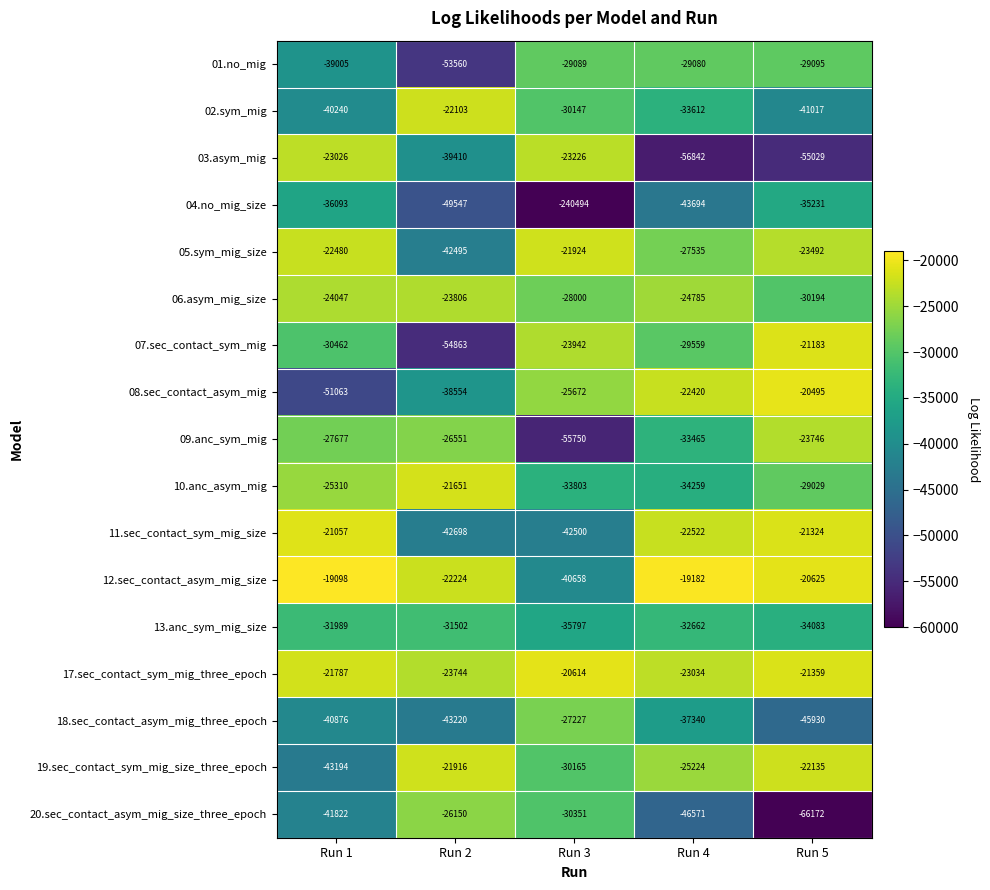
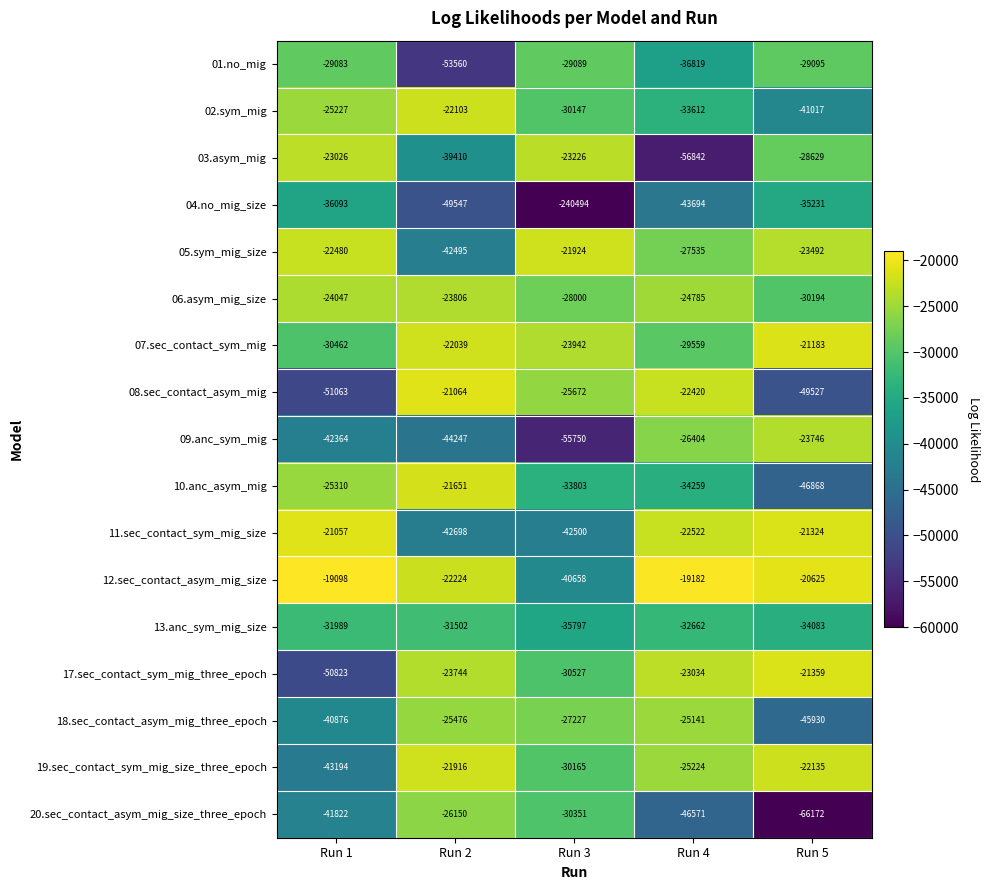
  {
    "01.no_mig": {
-     "Run 1": -39005,
+     "Run 1": -29083,
      "Run 2": -53560,
      "Run 3": -29089,
-     "Run 4": -29080,
+     "Run 4": -36819,
      "Run 5": -29095
    },
    "02.sym_mig": {
-     "Run 1": -40240,
+     "Run 1": -25227,
      "Run 2": -22103,
      "Run 3": -30147,
      "Run 4": -33612,
      "Run 5": -41017
    },
    "03.asym_mig": {
      "Run 1": -23026,
      "Run 2": -39410,
      "Run 3": -23226,
      "Run 4": -56842,
-     "Run 5": -55029
+     "Run 5": -28629
    },
    "04.no_mig_size": {
      "Run 1": -36093,
      "Run 2": -49547,
      "Run 3": -240494,
      "Run 4": -43694,
      "Run 5": -35231
    },
    "05.sym_mig_size": {
      "Run 1": -22480,
      "Run 2": -42495,
      "Run 3": -21924,
      "Run 4": -27535,
      "Run 5": -23492
    },
    "06.asym_mig_size": {
      "Run 1": -24047,
      "Run 2": -23806,
      "Run 3": -28000,
      "Run 4": -24785,
      "Run 5": -30194
    },
    "07.sec_contact_sym_mig": {
      "Run 1": -30462,
-     "Run 2": -54863,
+     "Run 2": -22039,
      "Run 3": -23942,
      "Run 4": -29559,
      "Run 5": -21183
    },
    "08.sec_contact_asym_mig": {
      "Run 1": -51063,
-     "Run 2": -38554,
+     "Run 2": -21064,
      "Run 3": -25672,
      "Run 4": -22420,
-     "Run 5": -20495
+     "Run 5": -49527
    },
    "09.anc_sym_mig": {
-     "Run 1": -27677,
-     "Run 2": -26551,
+     "Run 1": -42364,
+     "Run 2": -44247,
      "Run 3": -55750,
-     "Run 4": -33465,
+     "Run 4": -26404,
      "Run 5": -23746
    },
    "10.anc_asym_mig": {
      "Run 1": -25310,
      "Run 2": -21651,
      "Run 3": -33803,
      "Run 4": -34259,
-     "Run 5": -29029
+     "Run 5": -46868
    },
    "11.sec_contact_sym_mig_size": {
      "Run 1": -21057,
      "Run 2": -42698,
      "Run 3": -42500,
      "Run 4": -22522,
      "Run 5": -21324
    },
    "12.sec_contact_asym_mig_size": {
      "Run 1": -19098,
      "Run 2": -22224,
      "Run 3": -40658,
      "Run 4": -19182,
      "Run 5": -20625
    },
    "13.anc_sym_mig_size": {
      "Run 1": -31989,
      "Run 2": -31502,
      "Run 3": -35797,
      "Run 4": -32662,
      "Run 5": -34083
    },
    "17.sec_contact_sym_mig_three_epoch": {
-     "Run 1": -21787,
+     "Run 1": -50823,
      "Run 2": -23744,
-     "Run 3": -20614,
+     "Run 3": -30527,
      "Run 4": -23034,
      "Run 5": -21359
    },
    "18.sec_contact_asym_mig_three_epoch": {
      "Run 1": -40876,
-     "Run 2": -43220,
+     "Run 2": -25476,
      "Run 3": -27227,
-     "Run 4": -37340,
+     "Run 4": -25141,
      "Run 5": -45930
    },
    "19.sec_contact_sym_mig_size_three_epoch": {
      "Run 1": -43194,
      "Run 2": -21916,
      "Run 3": -30165,
      "Run 4": -25224,
      "Run 5": -22135
    },
    "20.sec_contact_asym_mig_size_three_epoch": {
      "Run 1": -41822,
      "Run 2": -26150,
      "Run 3": -30351,
      "Run 4": -46571,
      "Run 5": -66172
    }
  }
